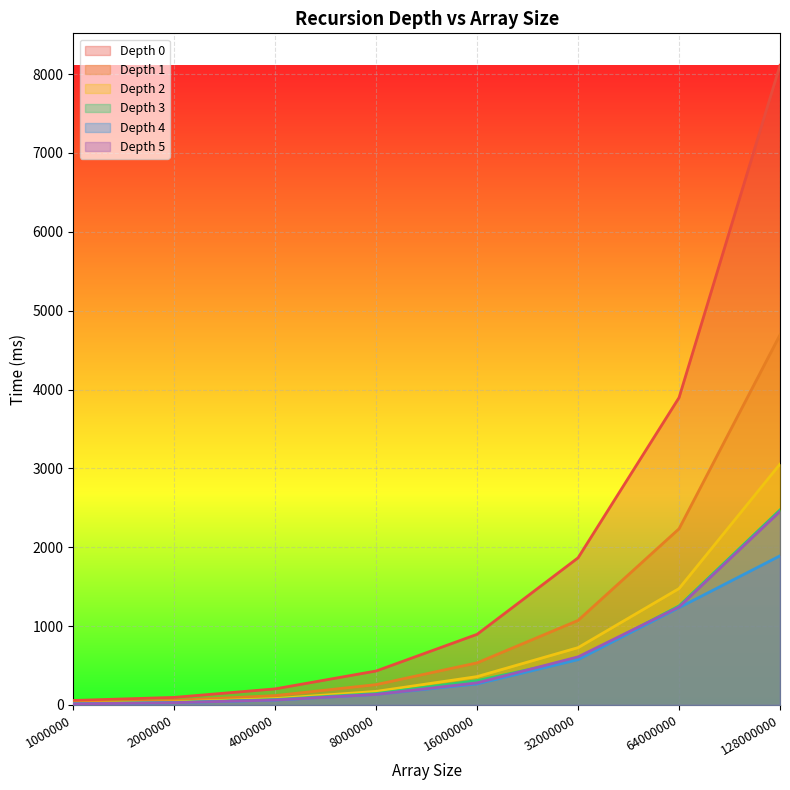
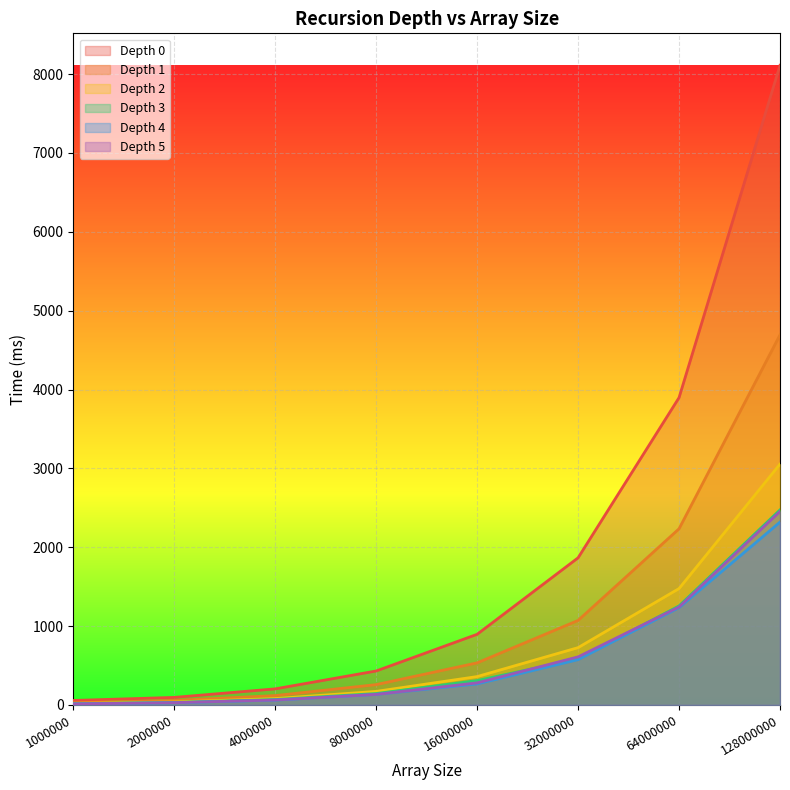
  {
    "Depth 4": {
-     "128000000": 1900
+     "128000000": 2300
    }
  }
